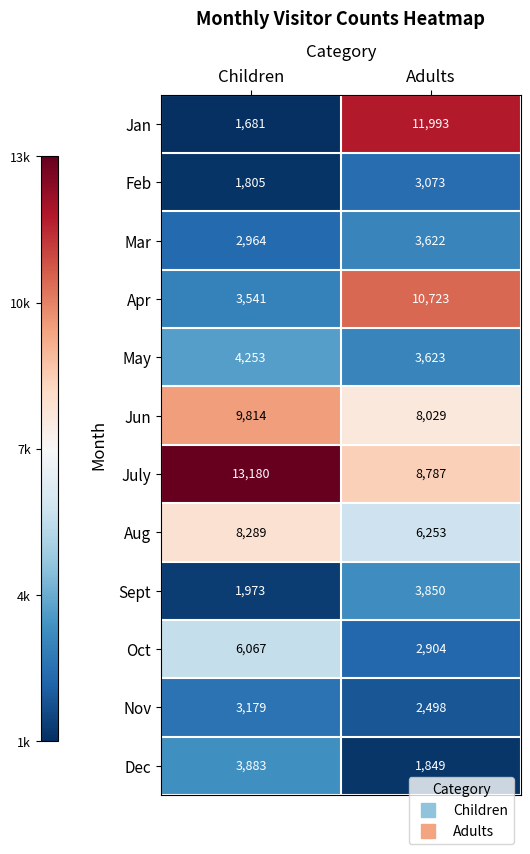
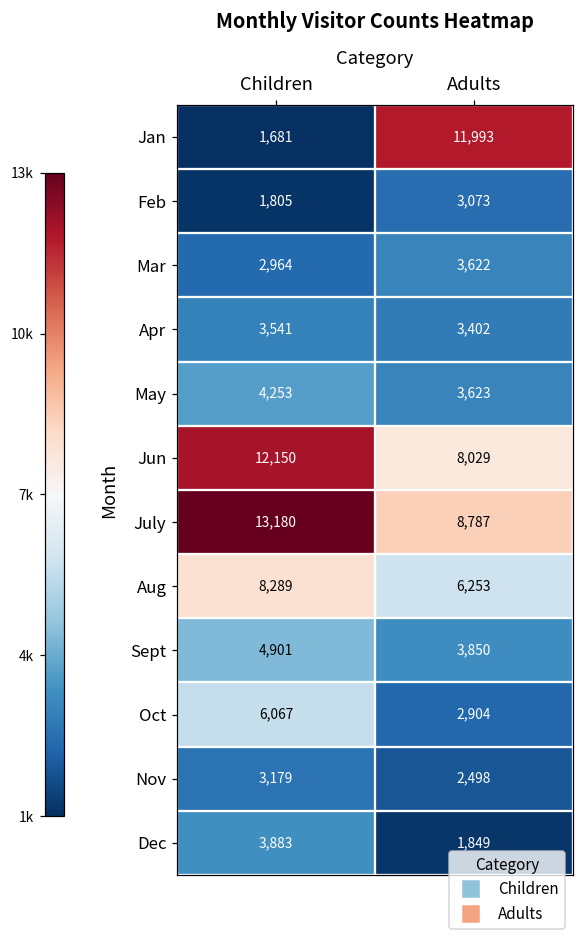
  {
    "Jan": {
      "Children": "1,681",
      "Adults": "11,993"
    },
    "Feb": {
      "Children": "1,805",
      "Adults": "3,073"
    },
    "Mar": {
      "Children": "2,964",
      "Adults": "3,622"
    },
    "Apr": {
      "Children": "3,541",
-     "Adults": "10,723"
+     "Adults": "3,402"
    },
    "May": {
      "Children": "4,253",
      "Adults": "3,623"
    },
    "Jun": {
-     "Children": "9,814",
+     "Children": "12,150",
      "Adults": "8,029"
    },
    "July": {
      "Children": "13,180",
      "Adults": "8,787"
    },
    "Aug": {
      "Children": "8,289",
      "Adults": "6,253"
    },
    "Sept": {
-     "Children": "1,973",
+     "Children": "4,901",
      "Adults": "3,850"
    },
    "Oct": {
      "Children": "6,067",
      "Adults": "2,904"
    },
    "Nov": {
      "Children": "3,179",
      "Adults": "2,498"
    },
    "Dec": {
      "Children": "3,883",
      "Adults": "1,849"
    }
  }
